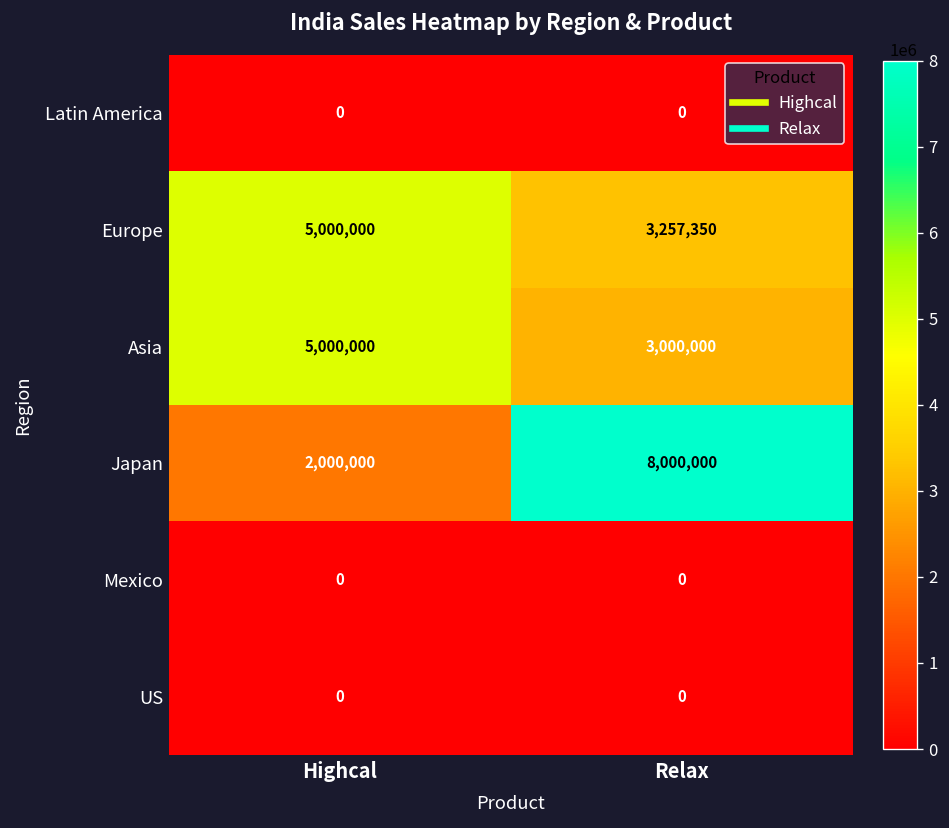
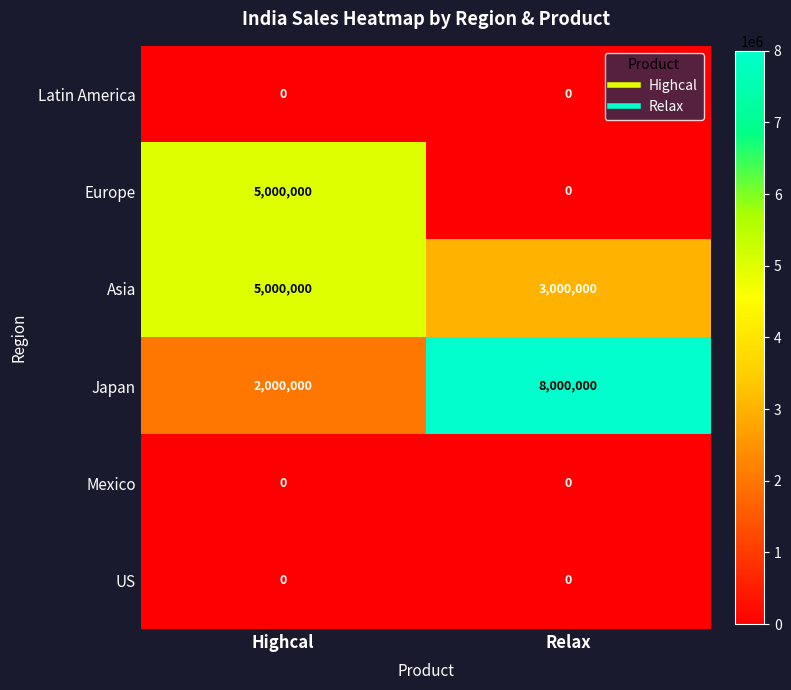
  {
    "Latin America": {
      "Highcal": "0",
      "Relax": "0"
    },
    "Europe": {
      "Highcal": "5,000,000",
-     "Relax": "3,257,350"
+     "Relax": "0"
    },
    "Asia": {
      "Highcal": "5,000,000",
      "Relax": "3,000,000"
    },
    "Japan": {
      "Highcal": "2,000,000",
      "Relax": "8,000,000"
    },
    "Mexico": {
      "Highcal": "0",
      "Relax": "0"
    },
    "US": {
      "Highcal": "0",
      "Relax": "0"
    }
  }
